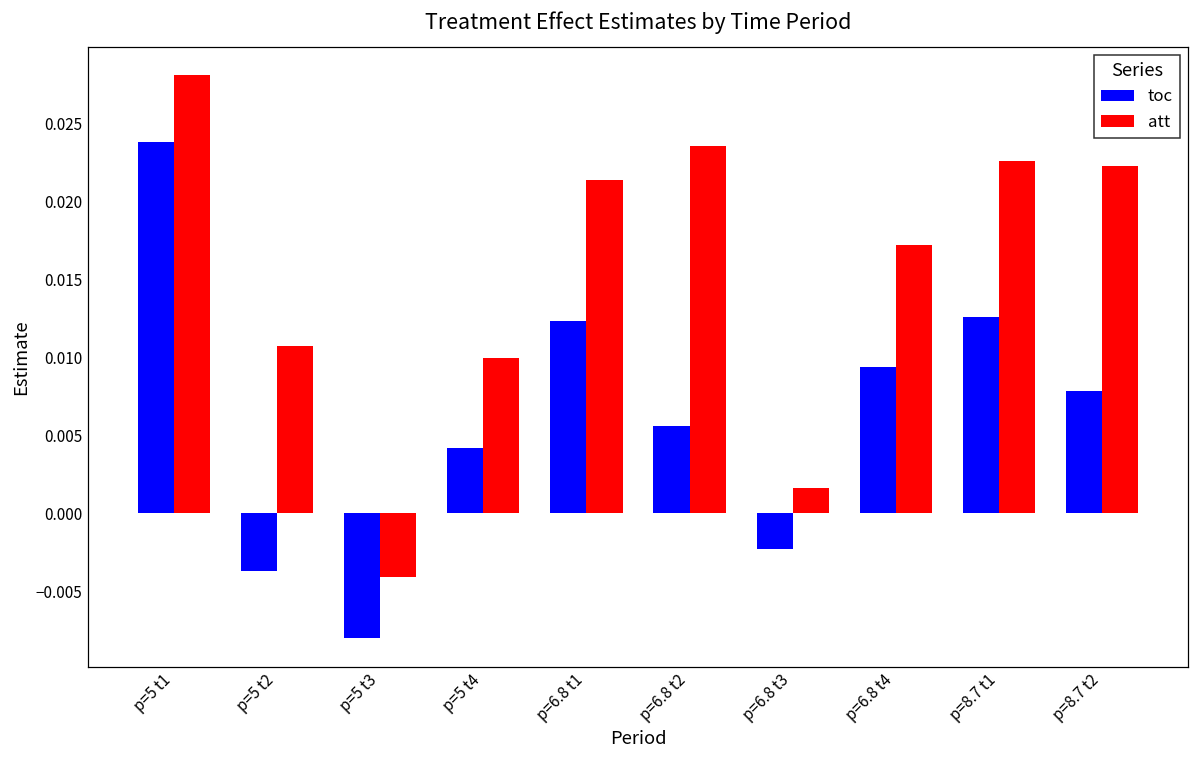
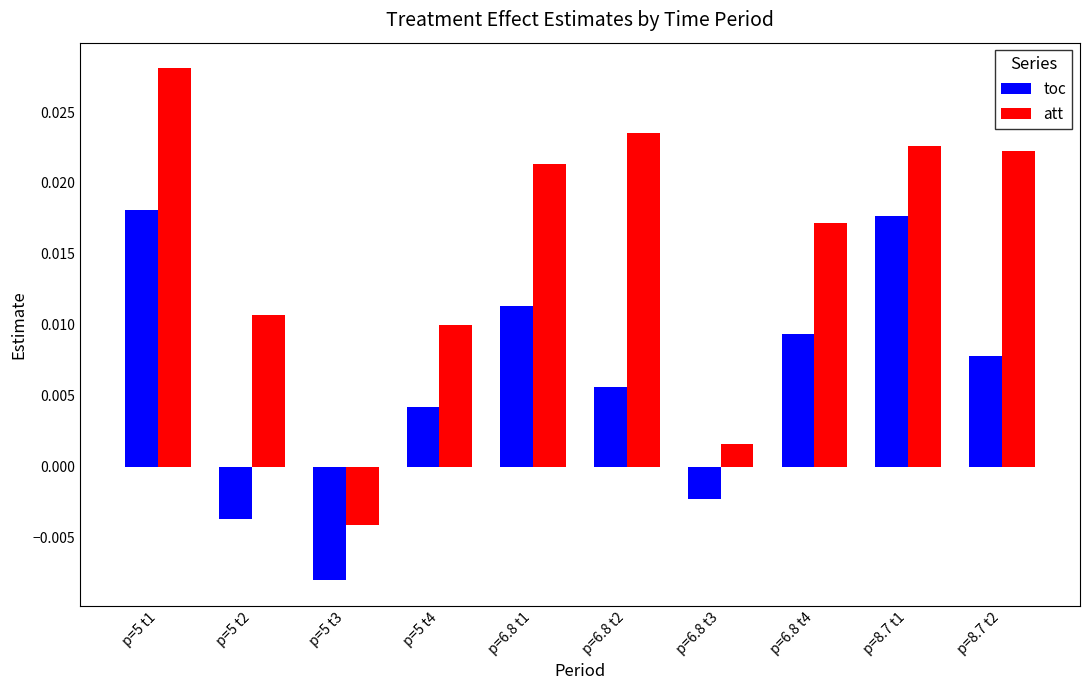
  {
    "toc": {
-     "p=5 t1": 0.0238,
+     "p=5 t1": 0.0181,
      "p=5 t2": -0.0037,
      "p=5 t3": -0.0080,
      "p=5 t4": 0.0042,
-     "p=6.8 t1": 0.0123,
+     "p=6.8 t1": 0.0113,
      "p=6.8 t2": 0.0056,
      "p=6.8 t3": -0.0023,
      "p=6.8 t4": 0.0094,
-     "p=8.7 t1": 0.0126,
+     "p=8.7 t1": 0.0176,
      "p=8.7 t2": 0.0078
    },
    "att": {
      "p=5 t1": 0.0281,
      "p=5 t2": 0.0107,
      "p=5 t3": -0.0041,
      "p=5 t4": 0.0100,
      "p=6.8 t1": 0.0214,
      "p=6.8 t2": 0.0235,
      "p=6.8 t3": 0.0016,
      "p=6.8 t4": 0.0172,
      "p=8.7 t1": 0.0226,
      "p=8.7 t2": 0.0222
    }
  }
